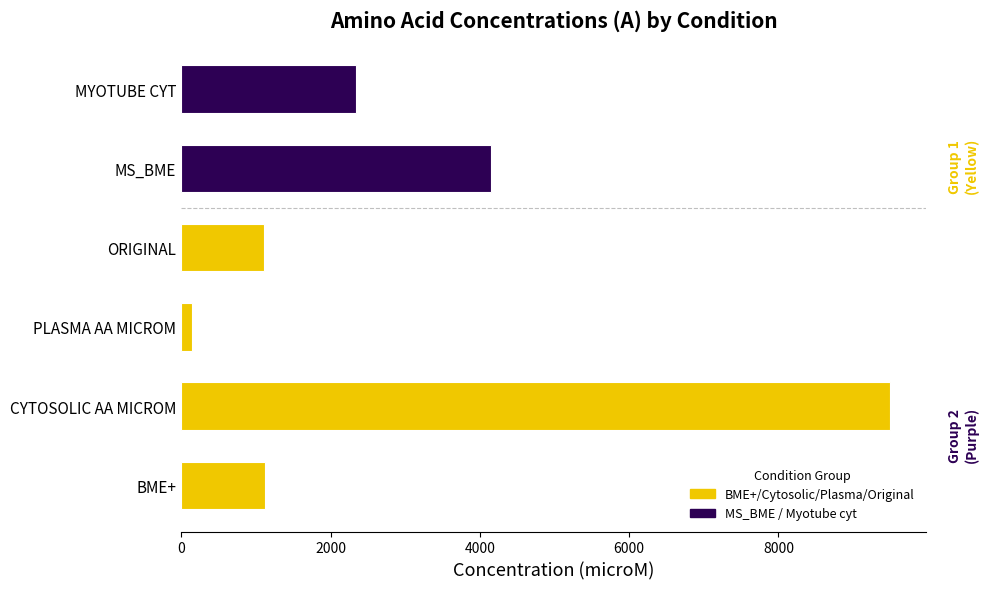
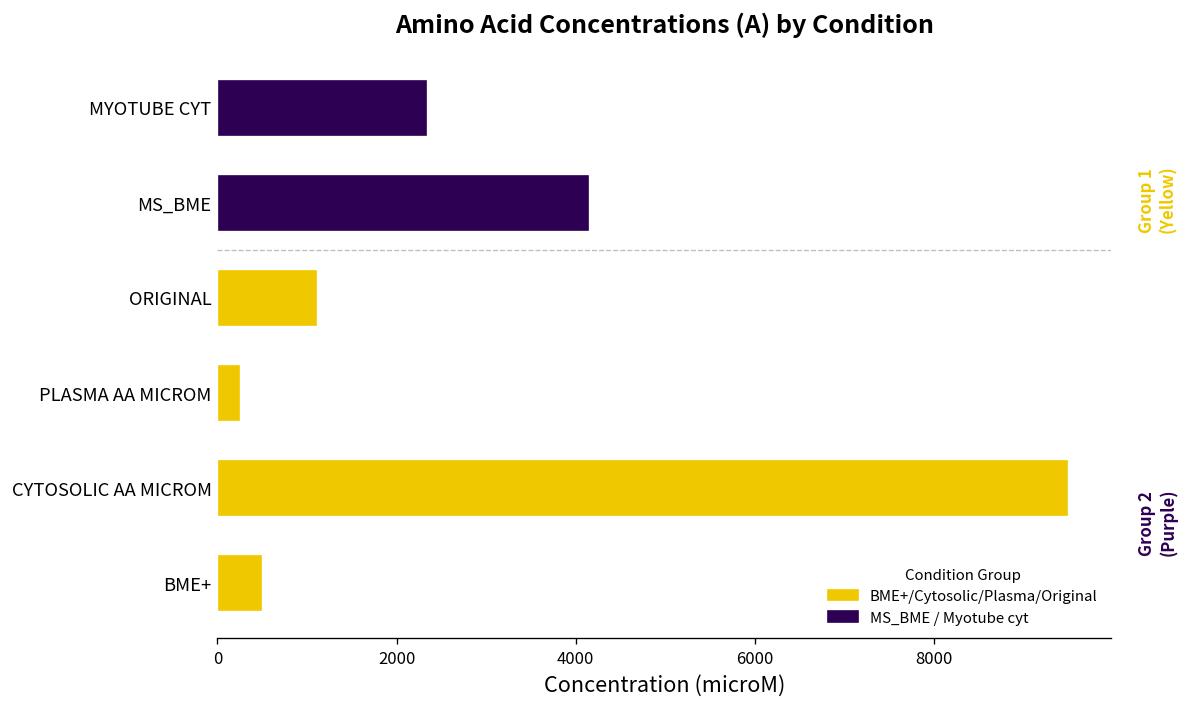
  {
    "MYOTUBE CYT": 2300,
    "MS_BME": 4200,
    "ORIGINAL": 1100,
-   "PLASMA AA MICROM": 100,
+   "PLASMA AA MICROM": 300,
    "CYTOSOLIC AA MICROM": 9500,
-   "BME+": 1100
+   "BME+": 500
  }
